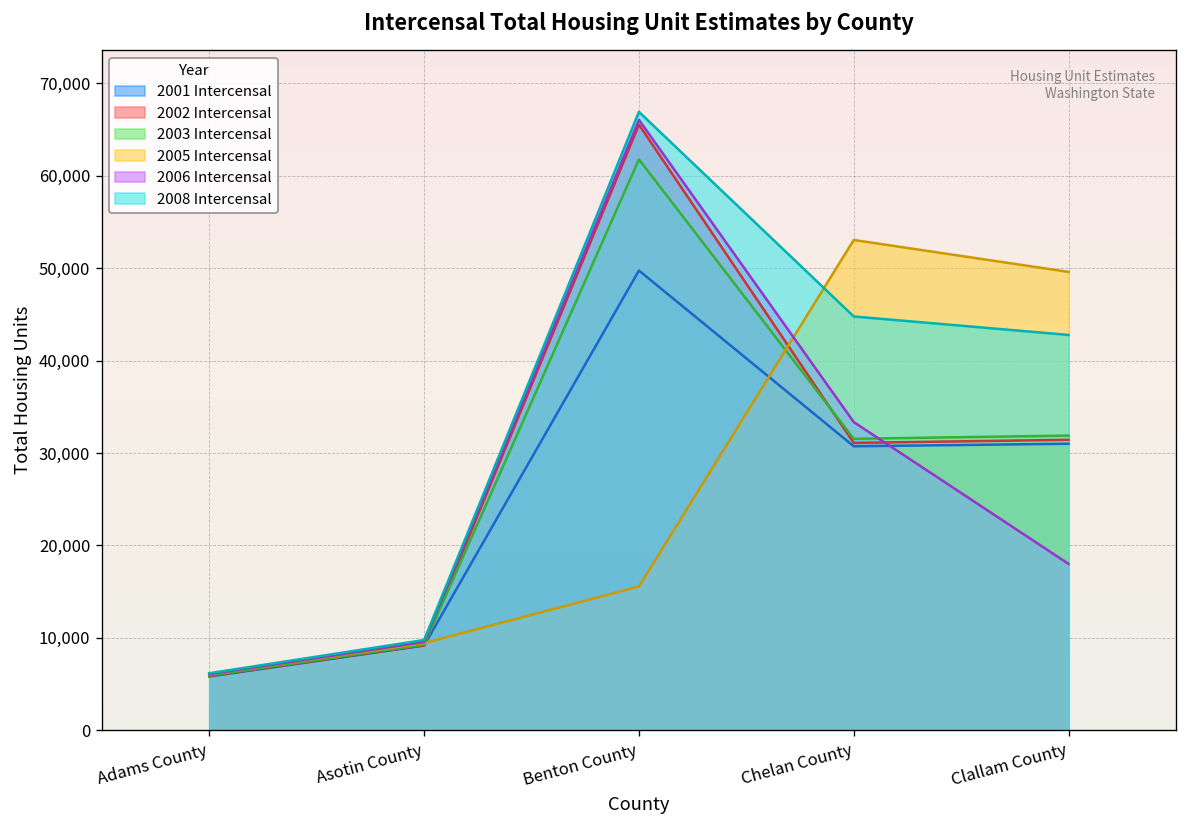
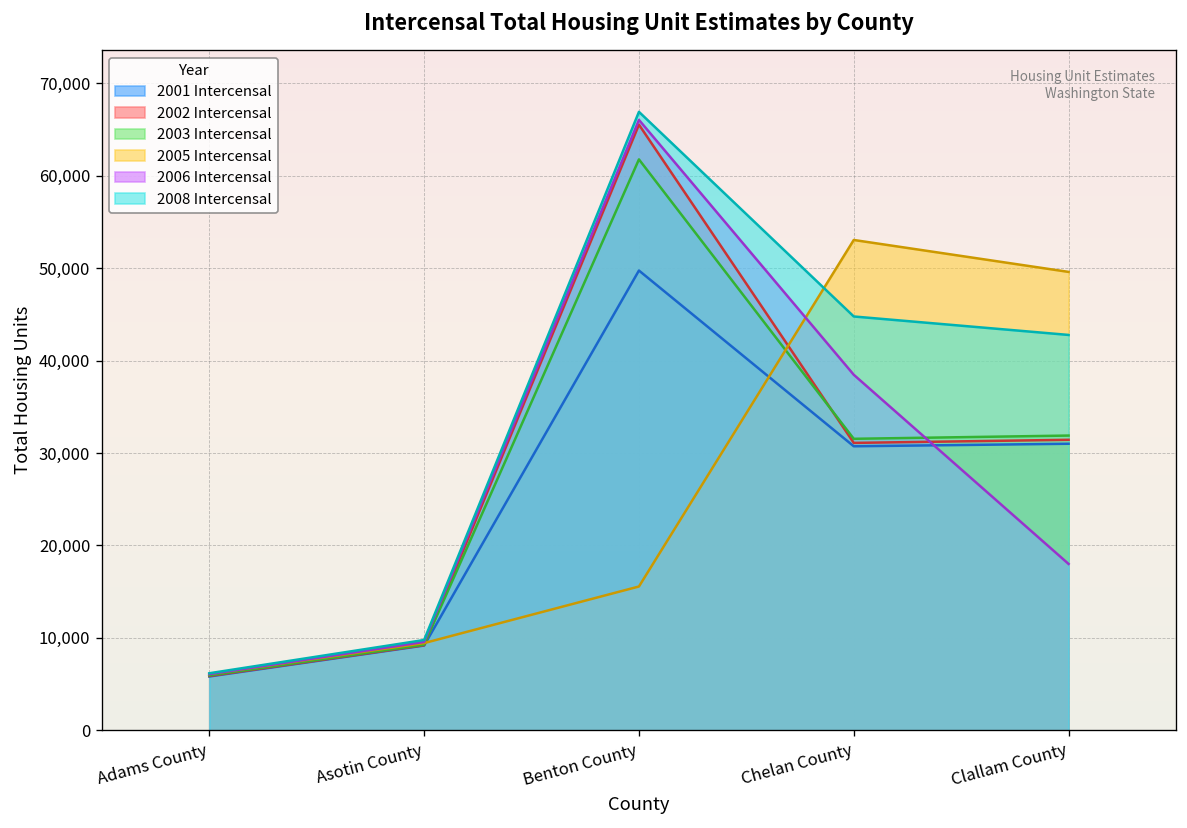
  {
    "2001 Intercensal": {
      "Benton County": "50,000",
      "Chelan County": "31,000",
      "Clallam County": "31,000"
    },
    "2002 Intercensal": {
      "Benton County": "66,000",
      "Chelan County": "31,000",
      "Clallam County": "31,000"
    },
    "2003 Intercensal": {
      "Benton County": "62,000",
      "Chelan County": "32,000",
      "Clallam County": "32,000"
    },
    "2005 Intercensal": {
      "Benton County": "16,000",
      "Chelan County": "53,000",
      "Clallam County": "50,000"
    },
    "2006 Intercensal": {
      "Benton County": "66,000",
-     "Chelan County": "33,000",
+     "Chelan County": "38,000",
      "Clallam County": "18,000"
    },
    "2008 Intercensal": {
      "Benton County": "67,000",
      "Chelan County": "45,000",
      "Clallam County": "43,000"
    }
  }
